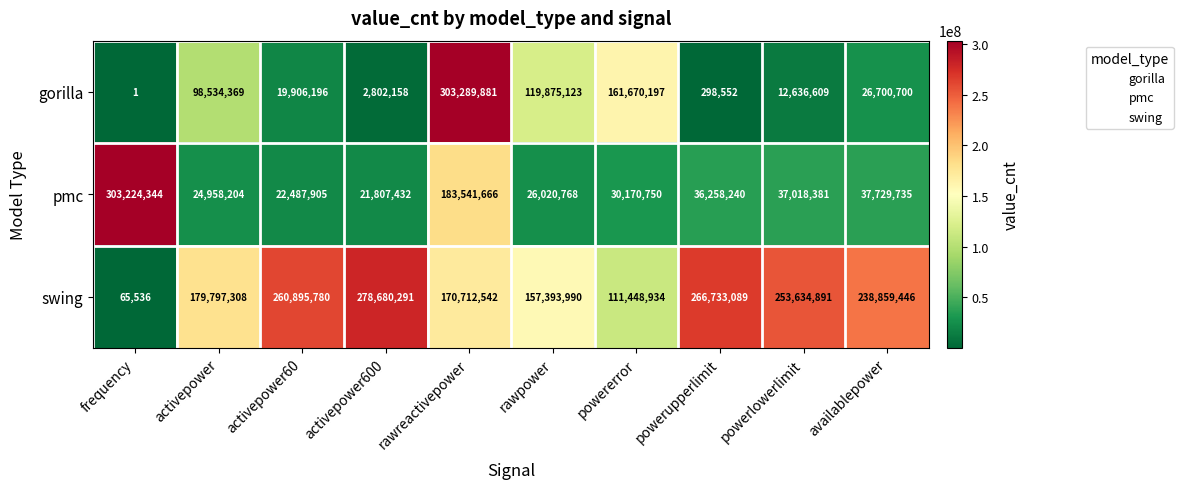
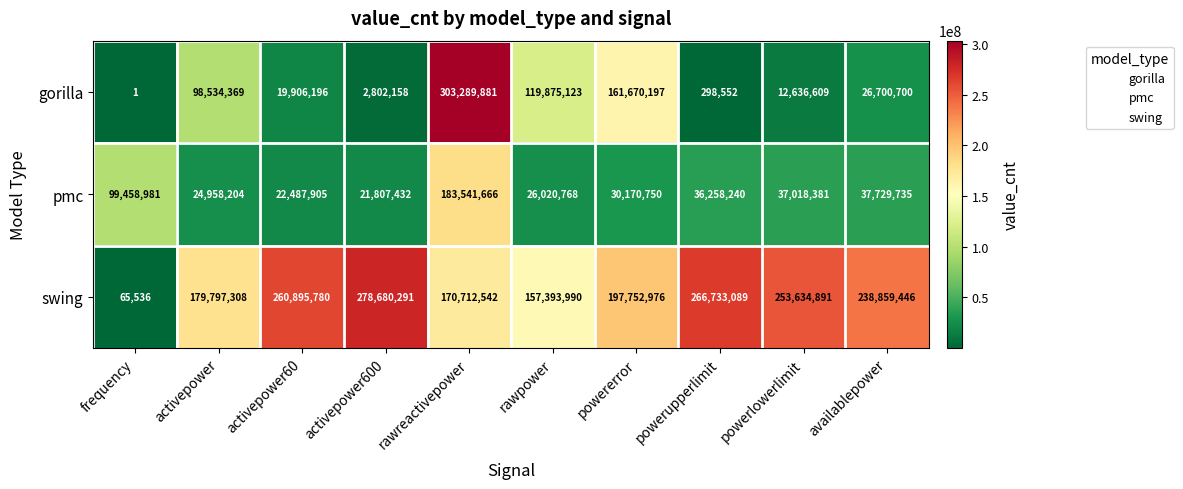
  {
    "gorilla": {
      "frequency": "1",
      "activepower": "98,534,369",
      "activepower60": "19,906,196",
      "activepower600": "2,802,158",
      "rawreactivepower": "303,289,881",
      "rawpower": "119,875,123",
      "powererror": "161,670,197",
      "powerupperlimit": "298,552",
      "powerlowerlimit": "12,636,609",
      "availablepower": "26,700,700"
    },
    "pmc": {
-     "frequency": "303,224,344",
+     "frequency": "99,458,981",
      "activepower": "24,958,204",
      "activepower60": "22,487,905",
      "activepower600": "21,807,432",
      "rawreactivepower": "183,541,666",
      "rawpower": "26,020,768",
      "powererror": "30,170,750",
      "powerupperlimit": "36,258,240",
      "powerlowerlimit": "37,018,381",
      "availablepower": "37,729,735"
    },
    "swing": {
      "frequency": "65,536",
      "activepower": "179,797,308",
      "activepower60": "260,895,780",
      "activepower600": "278,680,291",
      "rawreactivepower": "170,712,542",
      "rawpower": "157,393,990",
-     "powererror": "111,448,934",
+     "powererror": "197,752,976",
      "powerupperlimit": "266,733,089",
      "powerlowerlimit": "253,634,891",
      "availablepower": "238,859,446"
    }
  }
